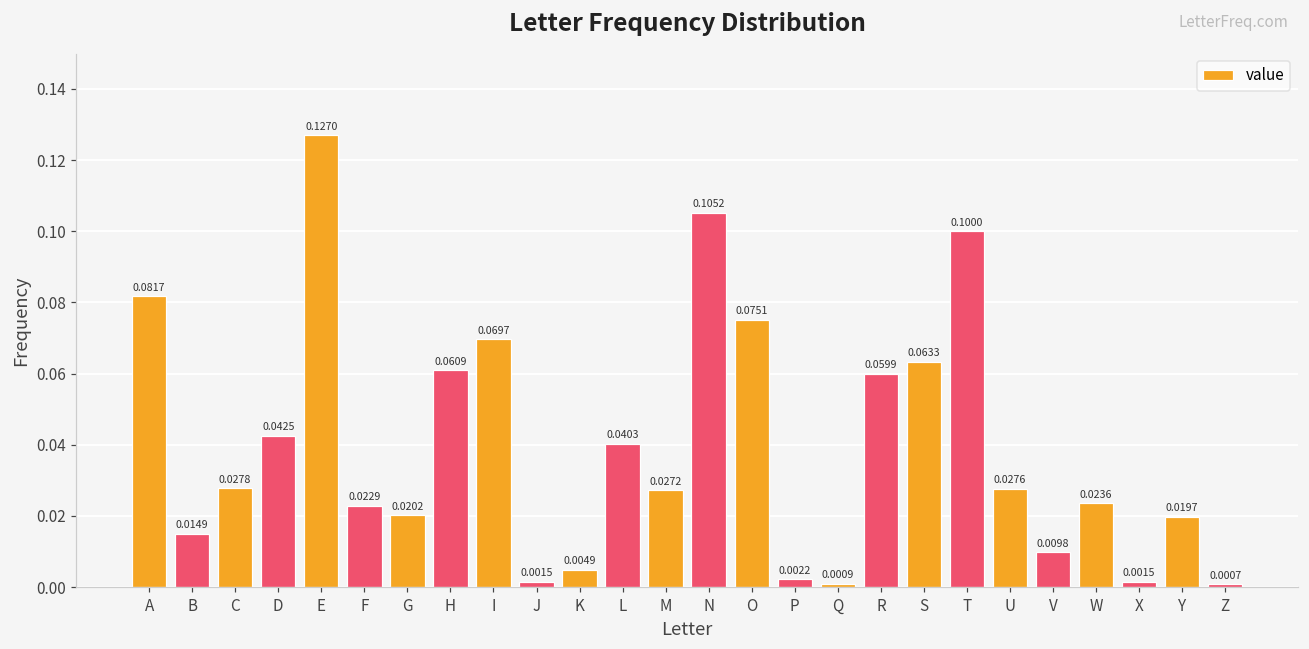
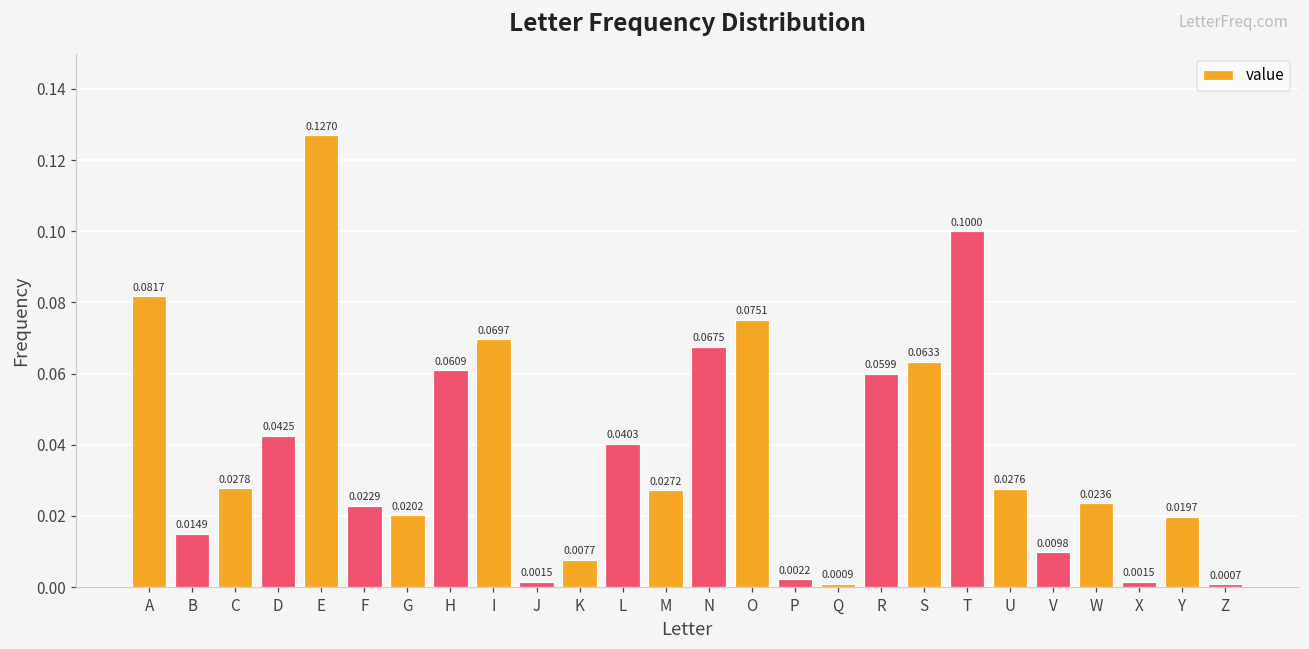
  {
    "A": 0.0817,
    "B": 0.0149,
    "C": 0.0278,
    "D": 0.0425,
    "E": 0.1270,
    "F": 0.0229,
    "G": 0.0202,
    "H": 0.0609,
    "I": 0.0697,
    "J": 0.0015,
-   "K": 0.0049,
+   "K": 0.0077,
    "L": 0.0403,
    "M": 0.0272,
-   "N": 0.1052,
+   "N": 0.0675,
    "O": 0.0751,
    "P": 0.0022,
    "Q": 0.0009,
    "R": 0.0599,
    "S": 0.0633,
    "T": 0.1000,
    "U": 0.0276,
    "V": 0.0098,
    "W": 0.0236,
    "X": 0.0015,
    "Y": 0.0197,
    "Z": 0.0007
  }
